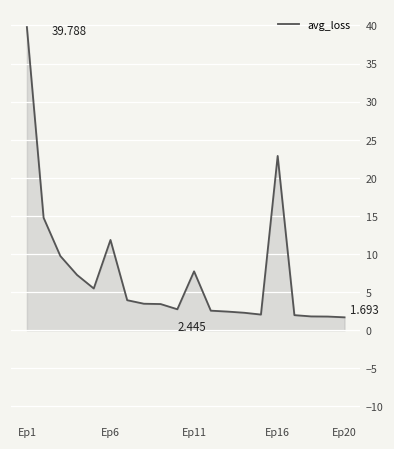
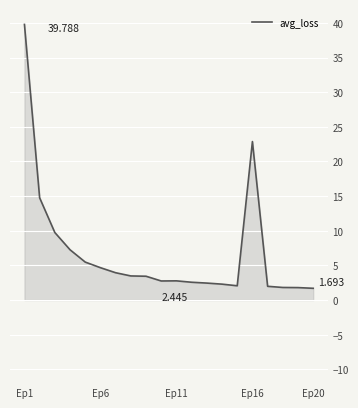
  {
-   "Ep6": 12,
-   "Ep11": 8,
+   "Ep6": 5,
+   "Ep11": 3,
    "Ep16": 23
  }
